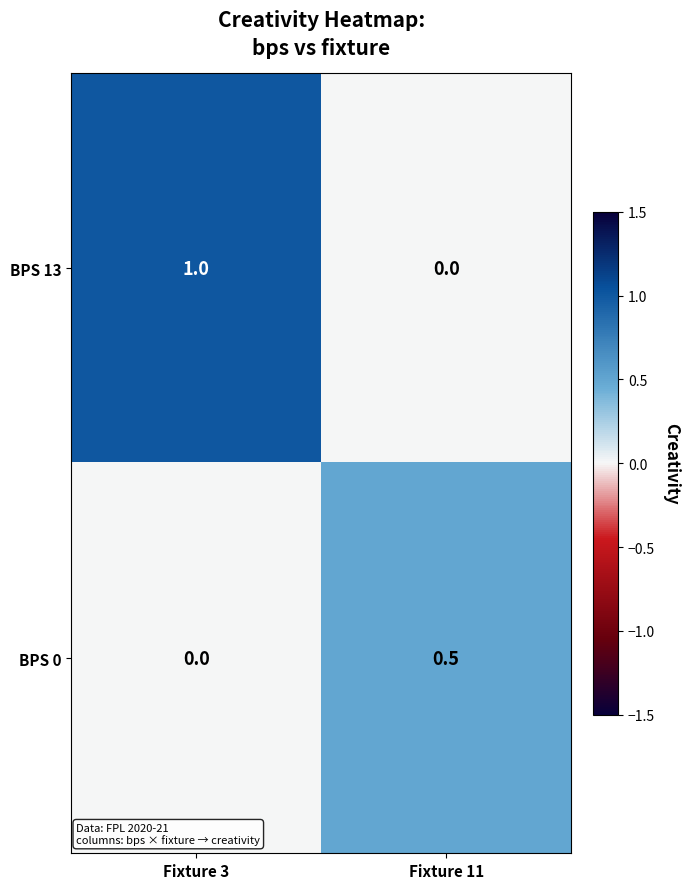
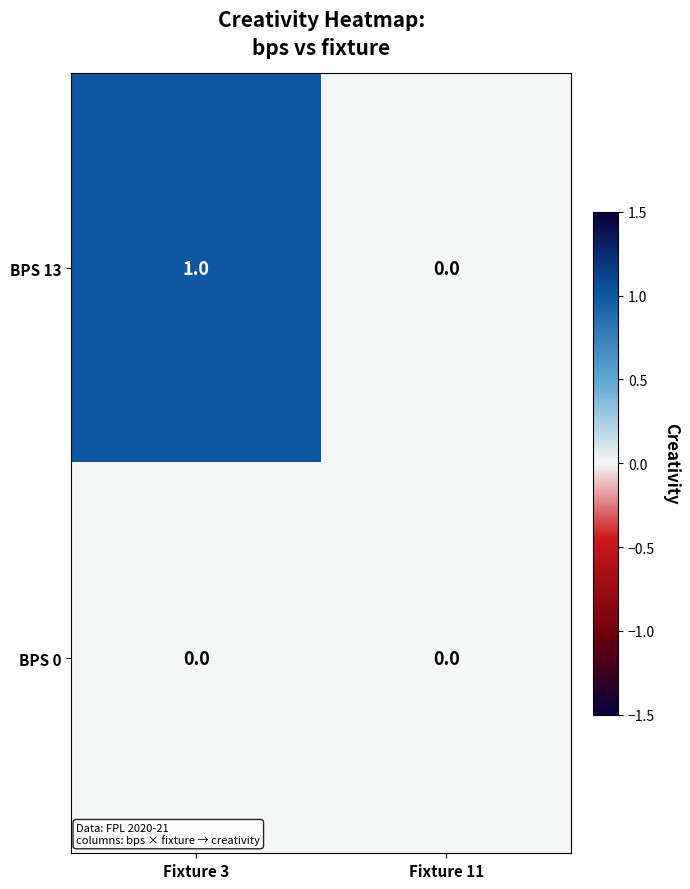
  {
    "BPS 13": {
      "Fixture 3": 1.0,
      "Fixture 11": 0.0
    },
    "BPS 0": {
      "Fixture 3": 0.0,
-     "Fixture 11": 0.5
+     "Fixture 11": 0.0
    }
  }
